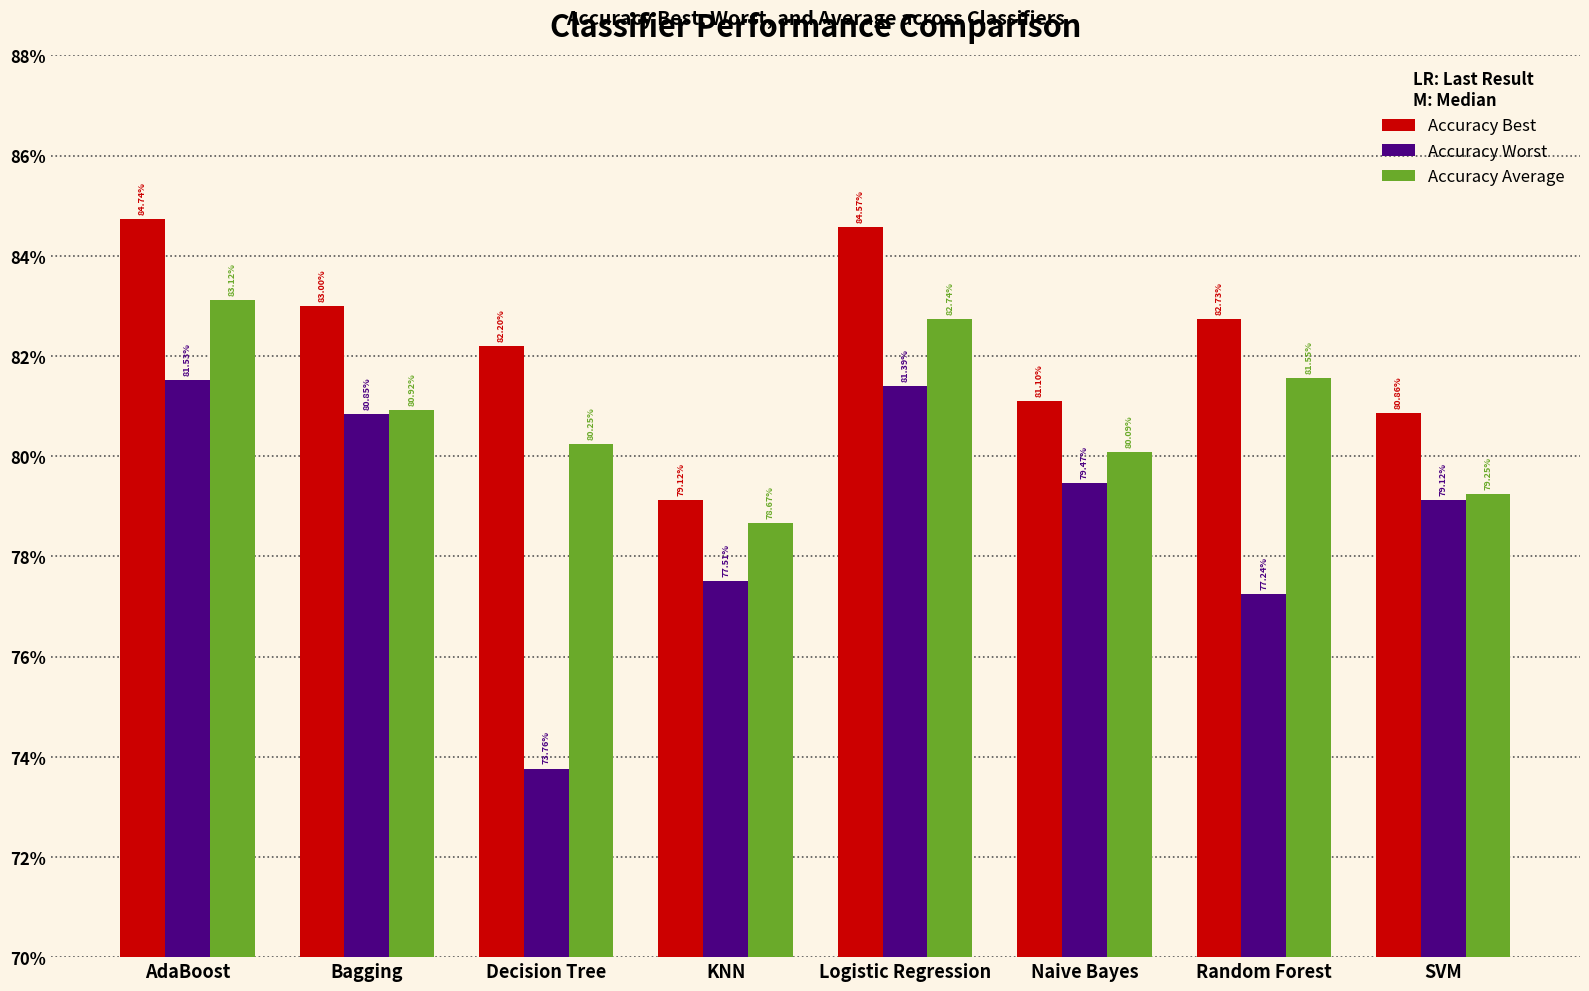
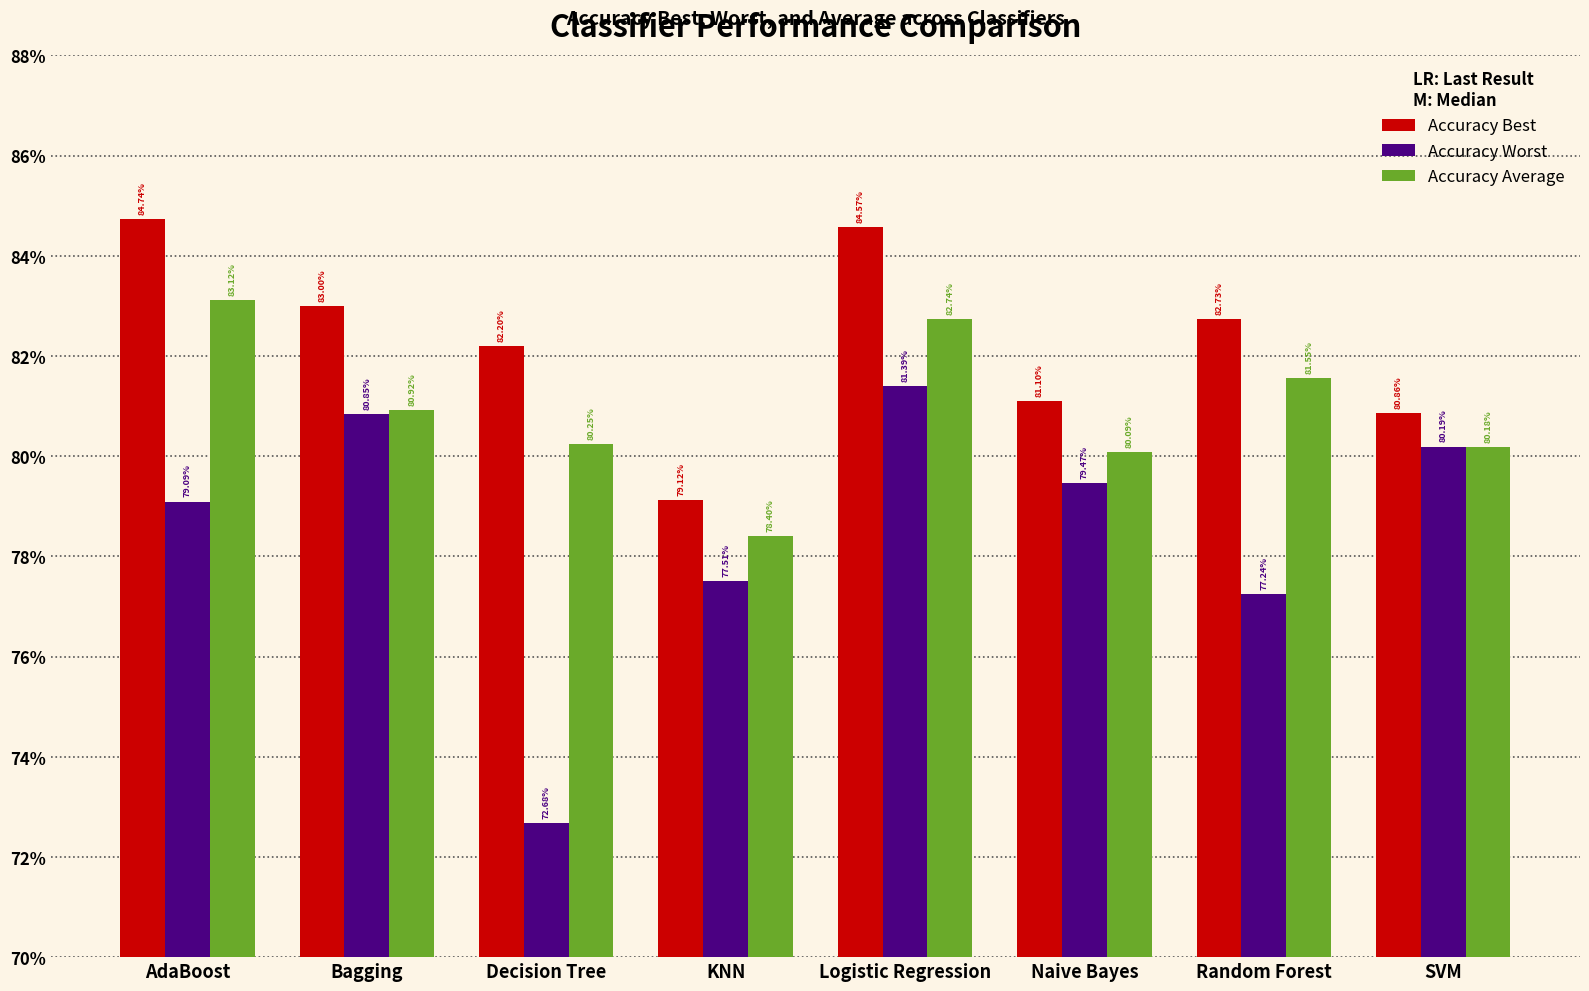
  {
    "Accuracy Best": {
      "AdaBoost": "84.74%",
      "Bagging": "83.00%",
      "Decision Tree": "82.20%",
      "KNN": "79.12%",
      "Logistic Regression": "84.57%",
      "Naive Bayes": "81.10%",
      "Random Forest": "82.73%",
      "SVM": "80.86%"
    },
    "Accuracy Worst": {
-     "AdaBoost": "81.53%",
+     "AdaBoost": "79.09%",
      "Bagging": "80.85%",
-     "Decision Tree": "73.76%",
+     "Decision Tree": "72.68%",
      "KNN": "77.51%",
      "Logistic Regression": "81.39%",
      "Naive Bayes": "79.47%",
      "Random Forest": "77.24%",
-     "SVM": "79.12%"
+     "SVM": "80.19%"
    },
    "Accuracy Average": {
      "AdaBoost": "83.12%",
      "Bagging": "80.92%",
      "Decision Tree": "80.25%",
-     "KNN": "78.67%",
+     "KNN": "78.40%",
      "Logistic Regression": "82.74%",
      "Naive Bayes": "80.09%",
      "Random Forest": "81.55%",
-     "SVM": "79.25%"
+     "SVM": "80.18%"
    }
  }
